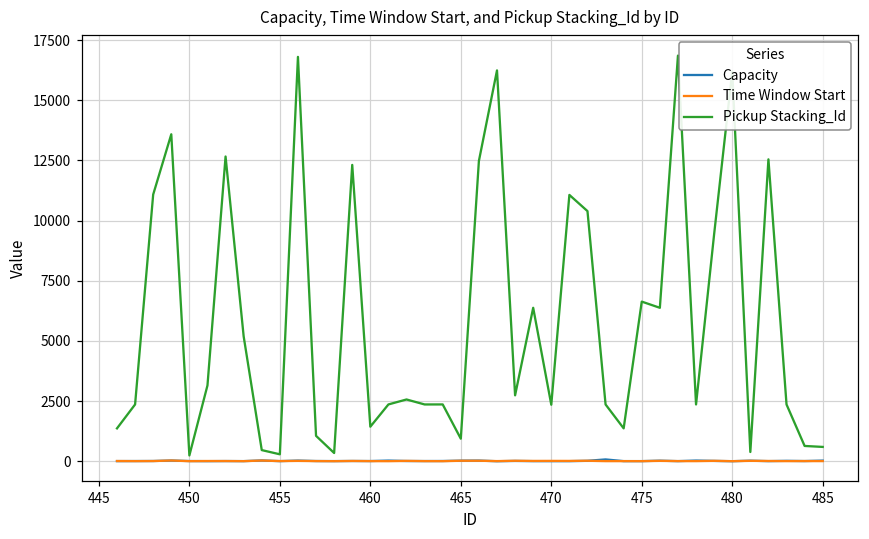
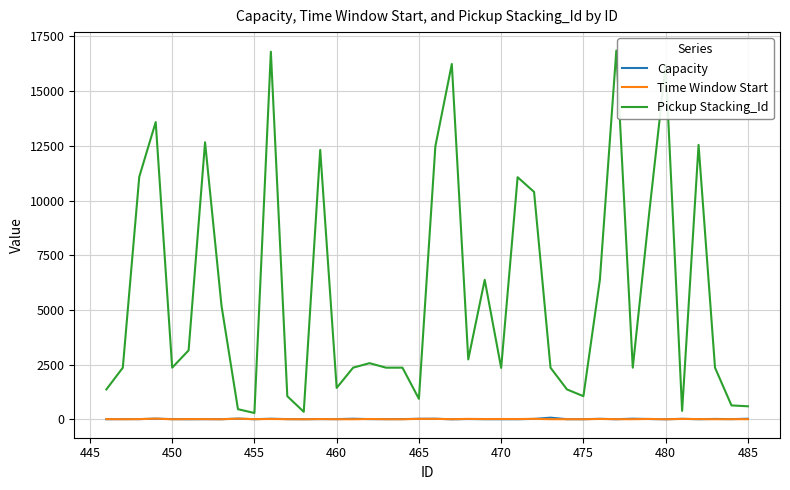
  {
    "Pickup Stacking_Id": {
-     "450": 200,
+     "450": 2400,
      "455": 300,
      "460": 1400,
      "465": 900,
      "470": 2400,
-     "475": 6600,
+     "475": 1100,
      "485": 600
    }
  }
